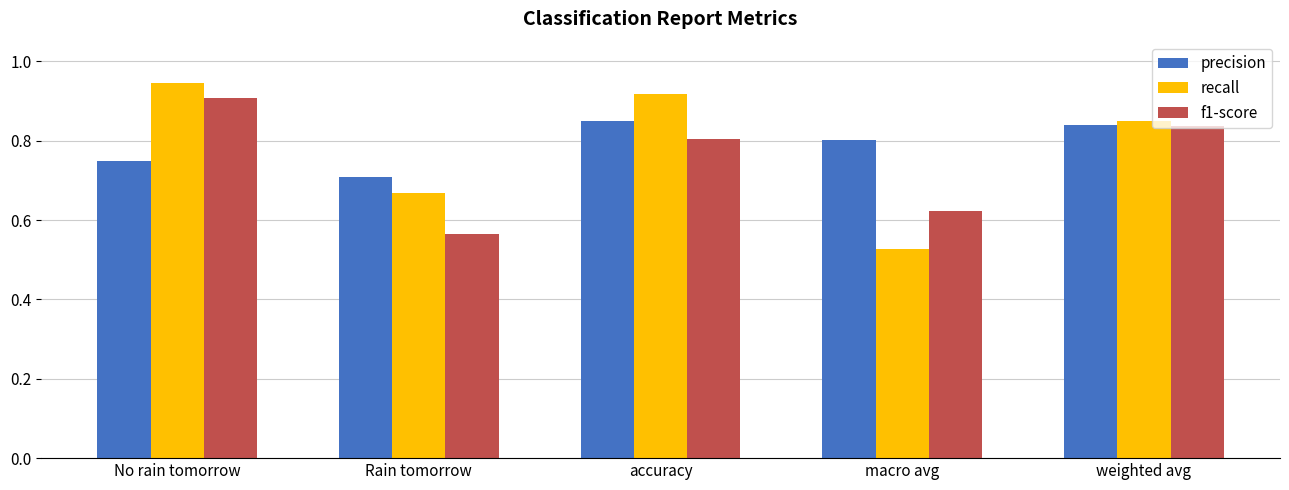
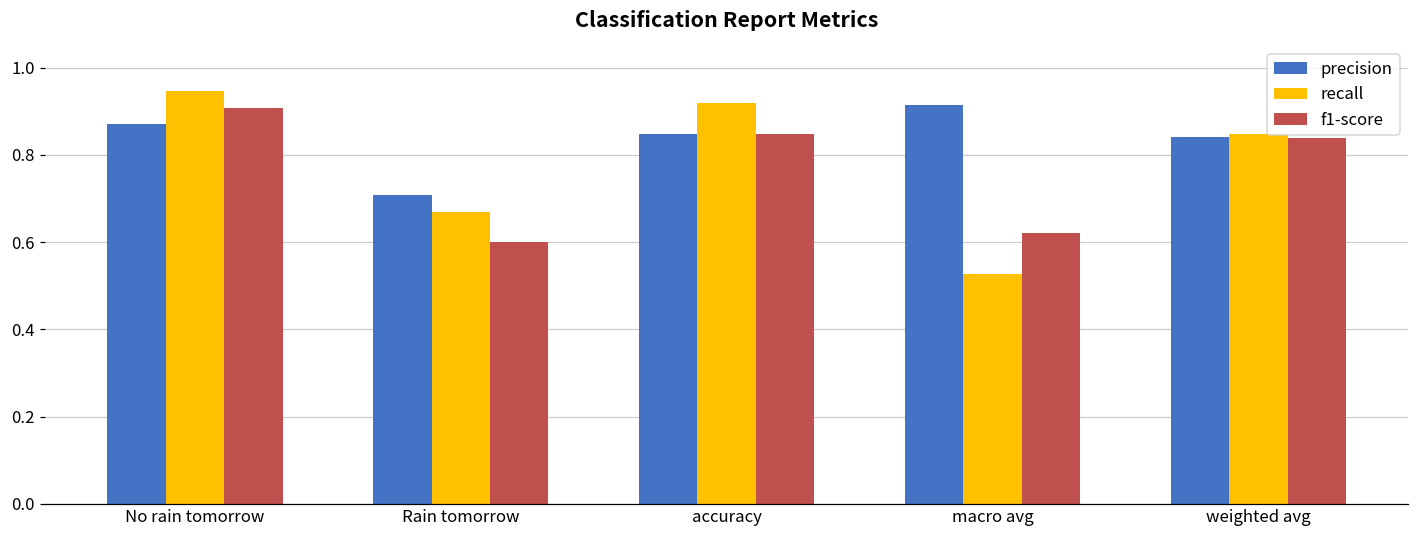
  {
    "precision": {
-     "No rain tomorrow": 0.75,
+     "No rain tomorrow": 0.87,
      "Rain tomorrow": 0.71,
      "accuracy": 0.85,
-     "macro avg": 0.80,
+     "macro avg": 0.91,
      "weighted avg": 0.84
    },
    "recall": {
      "No rain tomorrow": 0.95,
      "Rain tomorrow": 0.67,
      "accuracy": 0.92,
      "macro avg": 0.53,
      "weighted avg": 0.85
    },
    "f1-score": {
      "No rain tomorrow": 0.91,
-     "Rain tomorrow": 0.56,
-     "accuracy": 0.80,
+     "Rain tomorrow": 0.60,
+     "accuracy": 0.85,
      "macro avg": 0.62
    }
  }
